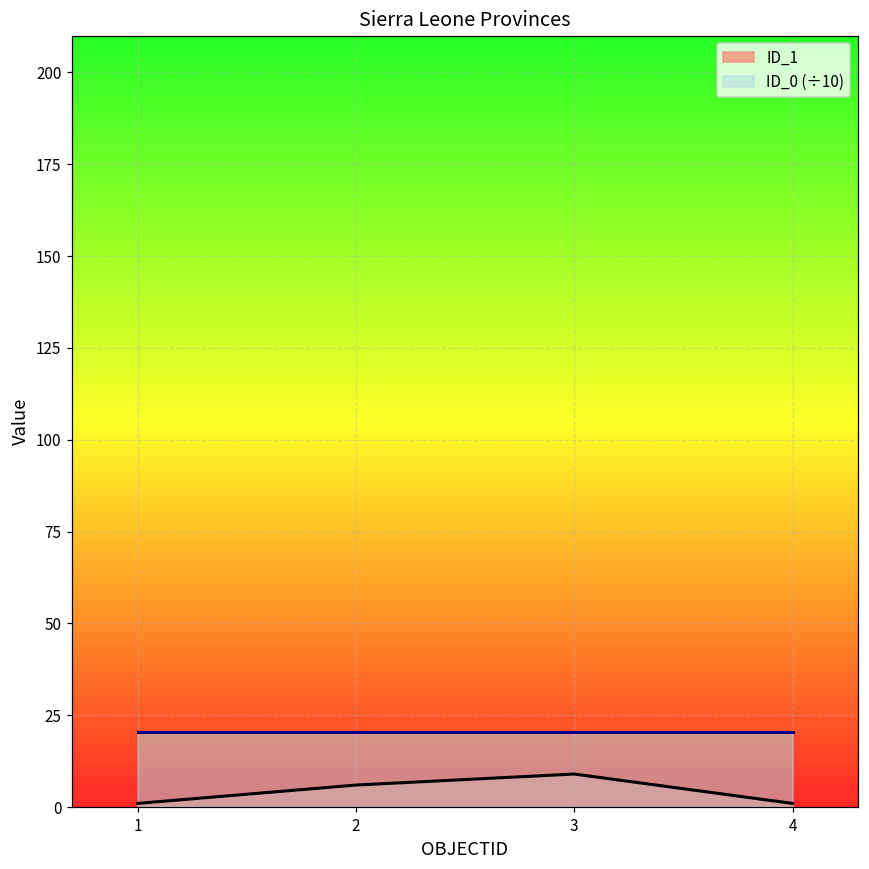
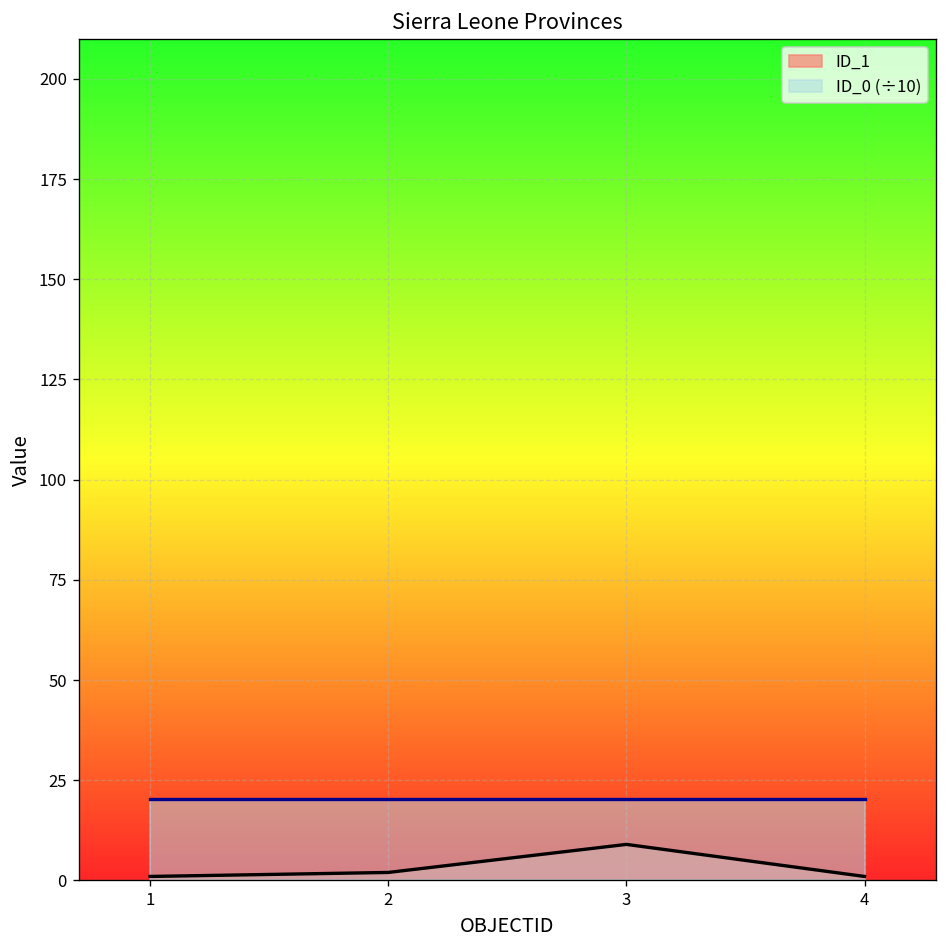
  {
    "ID_1": {
      "1": 1,
-     "2": 6,
+     "2": 2,
      "3": 9,
      "4": 1
    },
    "ID_0 (÷10)": {
      "1": 20,
      "2": 20,
      "3": 20,
      "4": 20
    }
  }
